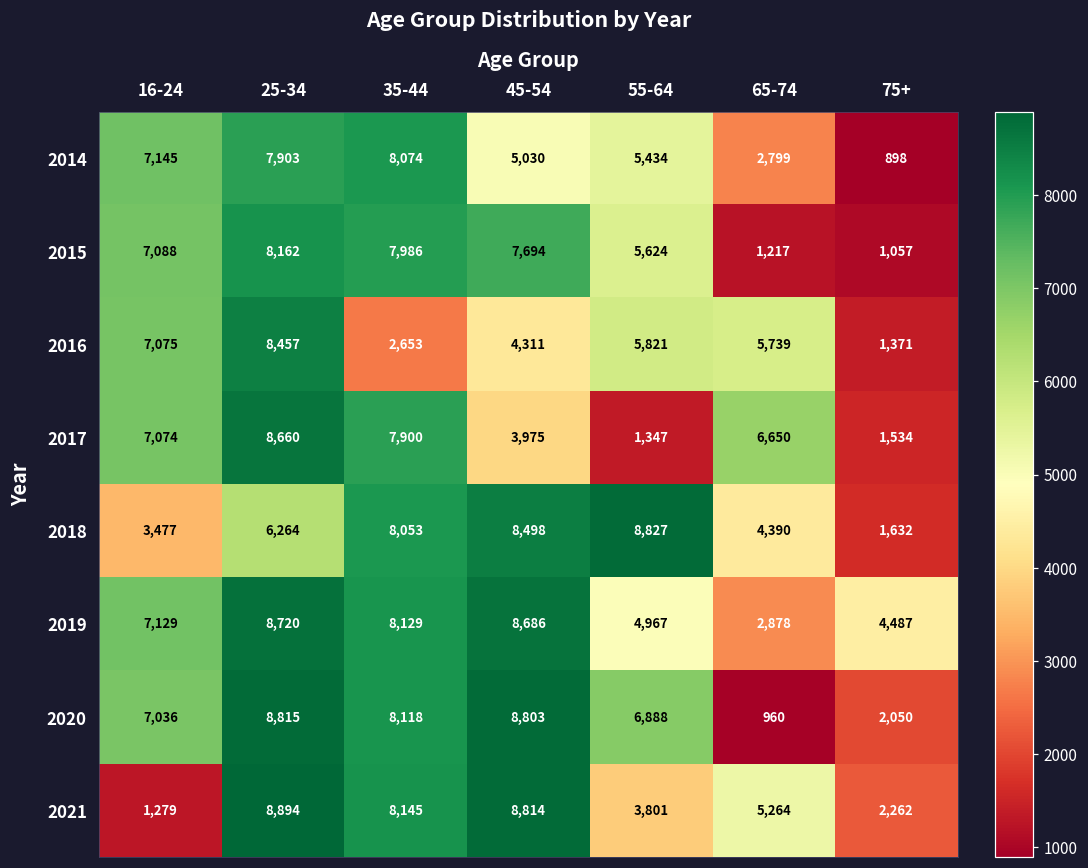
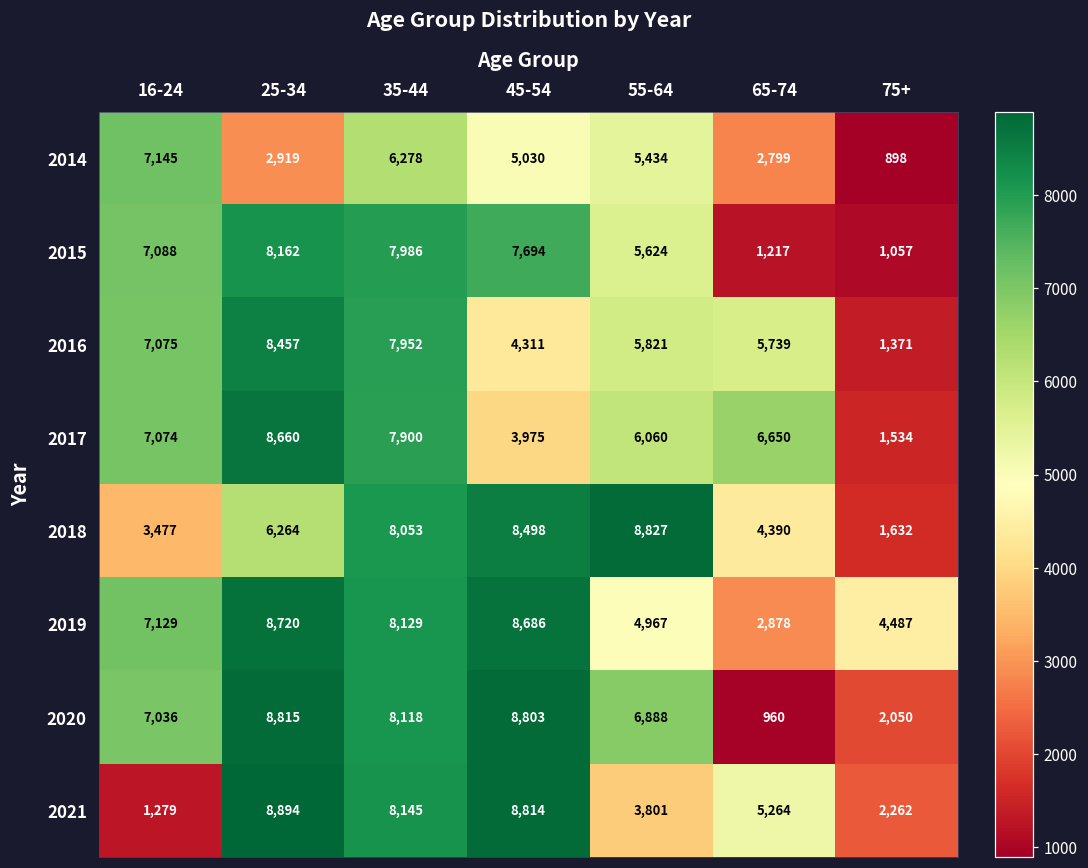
  {
    "2014": {
      "16-24": "7,145",
-     "25-34": "7,903",
-     "35-44": "8,074",
+     "25-34": "2,919",
+     "35-44": "6,278",
      "45-54": "5,030",
      "55-64": "5,434",
      "65-74": "2,799",
      "75+": "898"
    },
    "2015": {
      "16-24": "7,088",
      "25-34": "8,162",
      "35-44": "7,986",
      "45-54": "7,694",
      "55-64": "5,624",
      "65-74": "1,217",
      "75+": "1,057"
    },
    "2016": {
      "16-24": "7,075",
      "25-34": "8,457",
-     "35-44": "2,653",
+     "35-44": "7,952",
      "45-54": "4,311",
      "55-64": "5,821",
      "65-74": "5,739",
      "75+": "1,371"
    },
    "2017": {
      "16-24": "7,074",
      "25-34": "8,660",
      "35-44": "7,900",
      "45-54": "3,975",
-     "55-64": "1,347",
+     "55-64": "6,060",
      "65-74": "6,650",
      "75+": "1,534"
    },
    "2018": {
      "16-24": "3,477",
      "25-34": "6,264",
      "35-44": "8,053",
      "45-54": "8,498",
      "55-64": "8,827",
      "65-74": "4,390",
      "75+": "1,632"
    },
    "2019": {
      "16-24": "7,129",
      "25-34": "8,720",
      "35-44": "8,129",
      "45-54": "8,686",
      "55-64": "4,967",
      "65-74": "2,878",
      "75+": "4,487"
    },
    "2020": {
      "16-24": "7,036",
      "25-34": "8,815",
      "35-44": "8,118",
      "45-54": "8,803",
      "55-64": "6,888",
      "65-74": "960",
      "75+": "2,050"
    },
    "2021": {
      "16-24": "1,279",
      "25-34": "8,894",
      "35-44": "8,145",
      "45-54": "8,814",
      "55-64": "3,801",
      "65-74": "5,264",
      "75+": "2,262"
    }
  }
